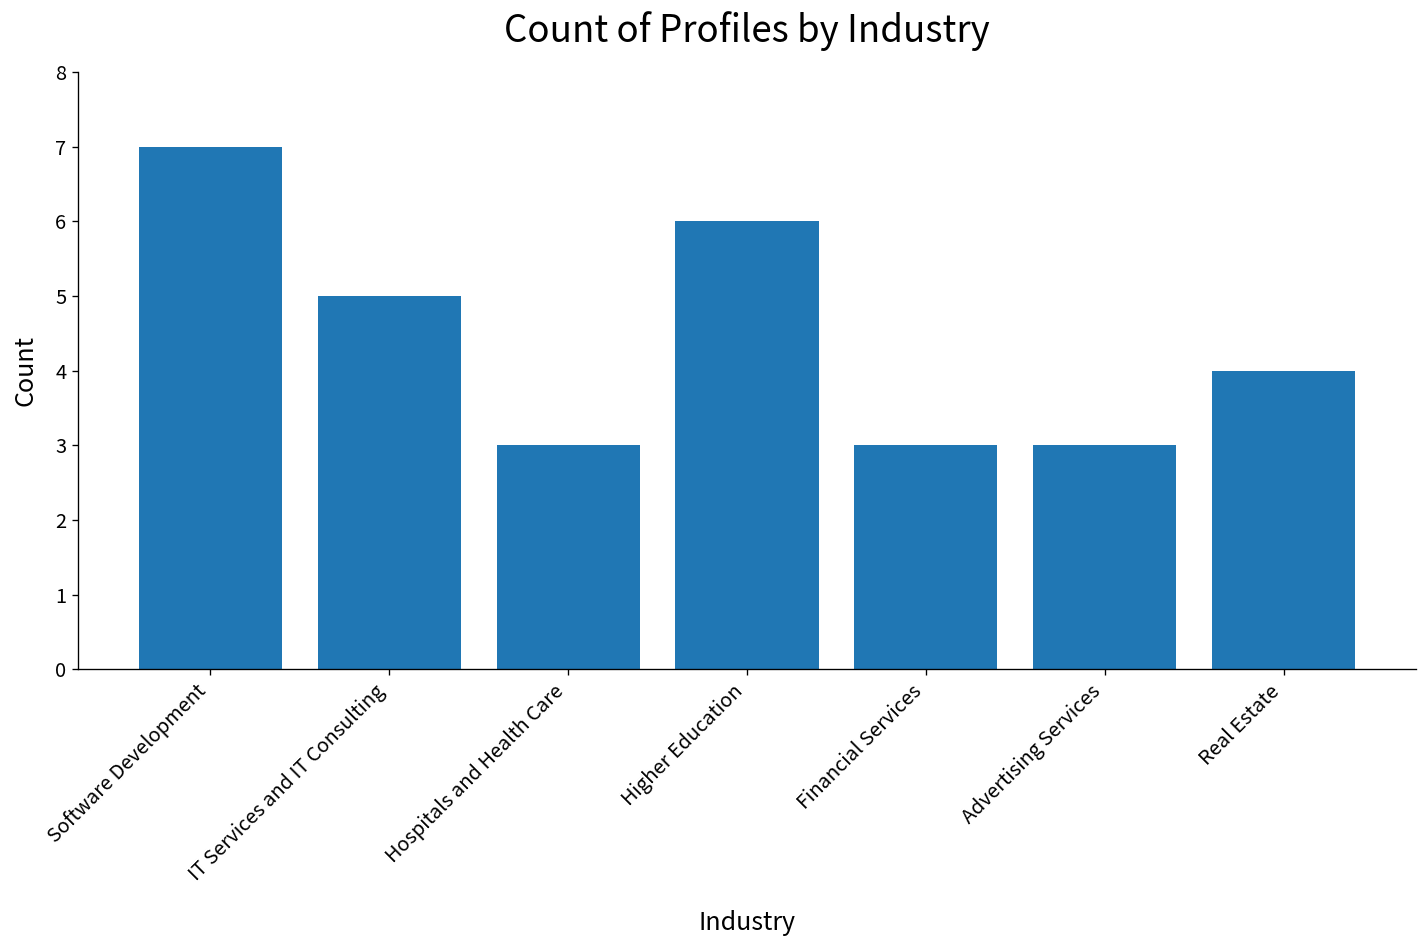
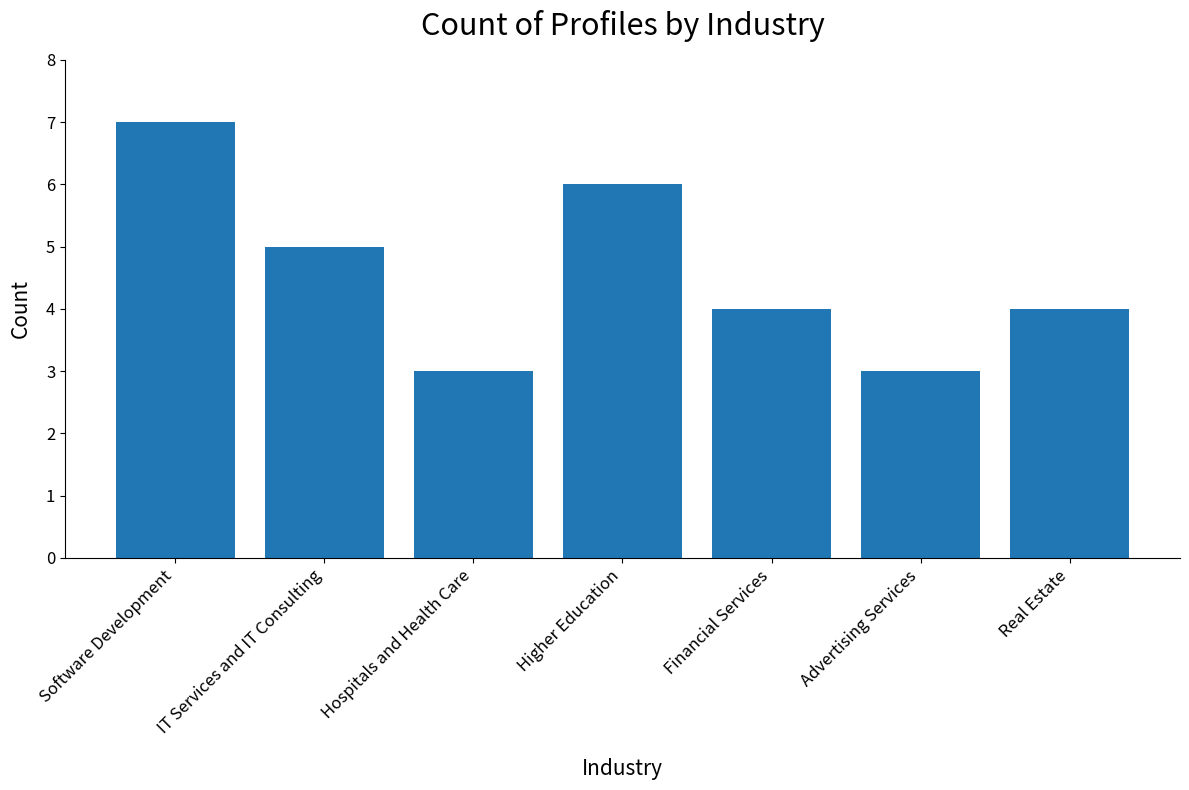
  {
    "Software Development": 7,
    "IT Services and IT Consulting": 5,
    "Hospitals and Health Care": 3,
    "Higher Education": 6,
-   "Financial Services": 3,
+   "Financial Services": 4,
    "Advertising Services": 3,
    "Real Estate": 4
  }
